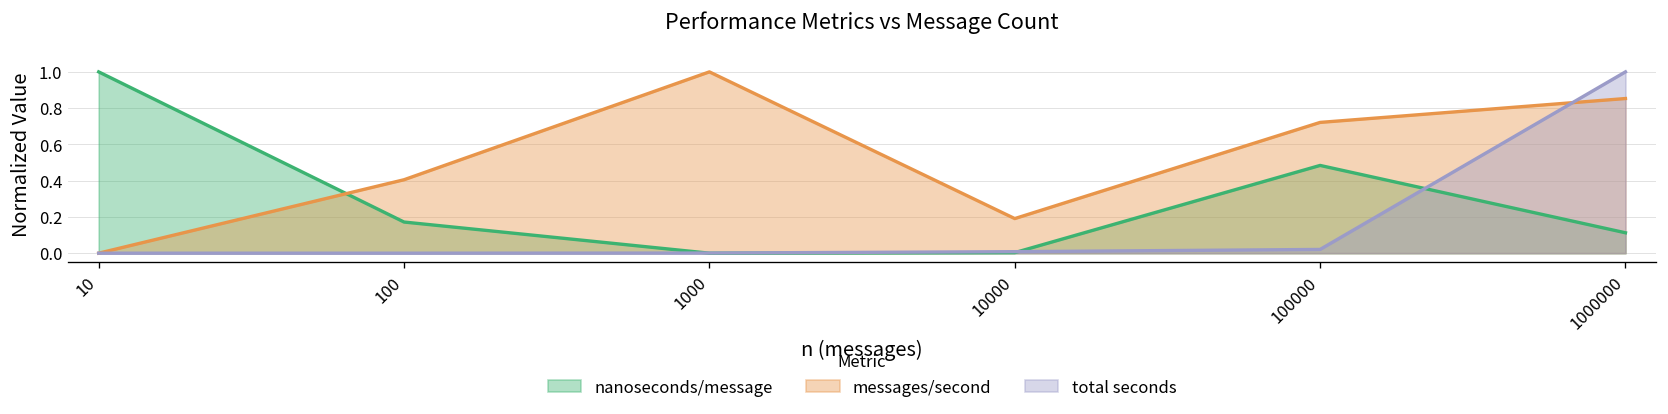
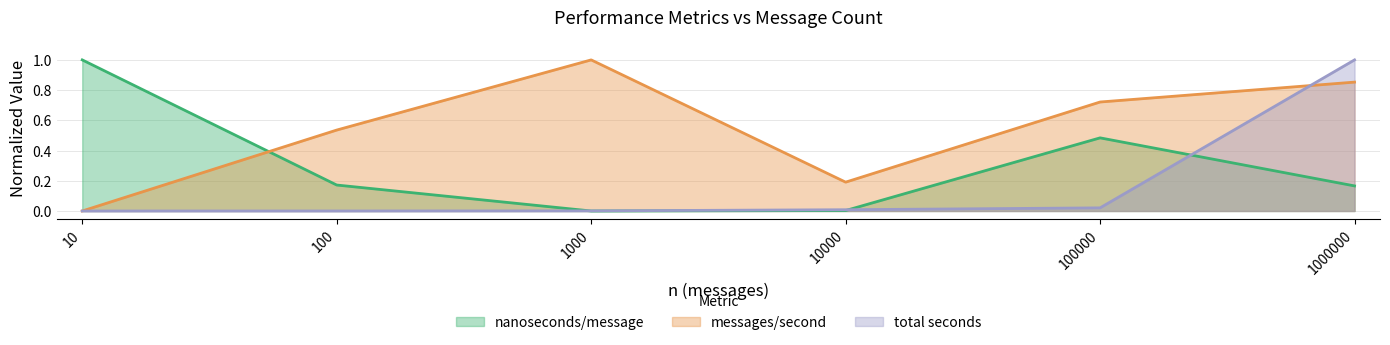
  {
    "nanoseconds/message": {
      "10": 1.00,
      "100": 0.17,
      "100000": 0.48,
-     "1000000": 0.11
+     "1000000": 0.17
    },
    "messages/second": {
-     "100": 0.41,
+     "100": 0.54,
      "1000": 1.00,
      "10000": 0.19,
      "100000": 0.72,
      "1000000": 0.85
    },
    "total seconds": {
      "100": 0.00,
      "100000": 0.02,
      "1000000": 1.00
    }
  }
